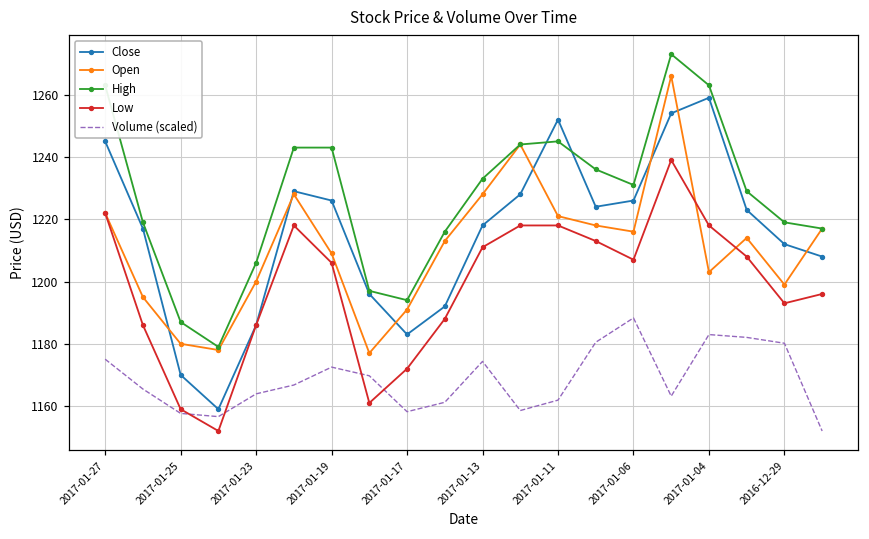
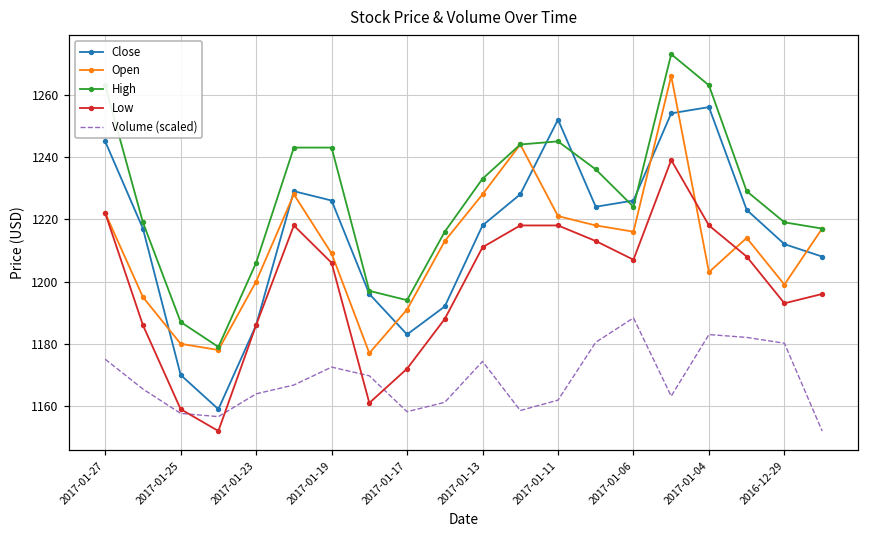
  {
    "Close": {
      "2017-01-27": 1245,
      "2017-01-25": 1170,
      "2017-01-19": 1226,
      "2017-01-17": 1183,
      "2017-01-13": 1218,
      "2017-01-11": 1252,
      "2017-01-06": 1226,
-     "2017-01-04": 1259,
+     "2017-01-04": 1256,
      "2016-12-29": 1212
    },
    "Open": {
      "2017-01-25": 1180,
      "2017-01-23": 1200,
      "2017-01-19": 1209,
      "2017-01-17": 1191,
      "2017-01-13": 1228,
      "2017-01-11": 1221,
      "2017-01-06": 1216,
      "2017-01-04": 1203,
      "2016-12-29": 1199
    },
    "High": {
      "2017-01-25": 1187,
      "2017-01-23": 1206,
      "2017-01-19": 1243,
      "2017-01-17": 1194,
      "2017-01-13": 1233,
      "2017-01-11": 1245,
-     "2017-01-06": 1231,
+     "2017-01-06": 1224,
      "2017-01-04": 1263,
      "2016-12-29": 1219
    },
    "Low": {
      "2017-01-25": 1159,
      "2017-01-19": 1206,
      "2017-01-17": 1172,
      "2017-01-13": 1211,
      "2017-01-11": 1218,
      "2017-01-06": 1207,
      "2017-01-04": 1218,
      "2016-12-29": 1193
    },
    "Volume (scaled)": {
      "2017-01-27": 1175,
      "2017-01-25": 1158,
      "2017-01-23": 1164,
      "2017-01-19": 1173,
      "2017-01-17": 1158,
      "2017-01-13": 1174,
      "2017-01-11": 1162,
      "2017-01-06": 1188,
      "2017-01-04": 1183,
      "2016-12-29": 1180
    }
  }
